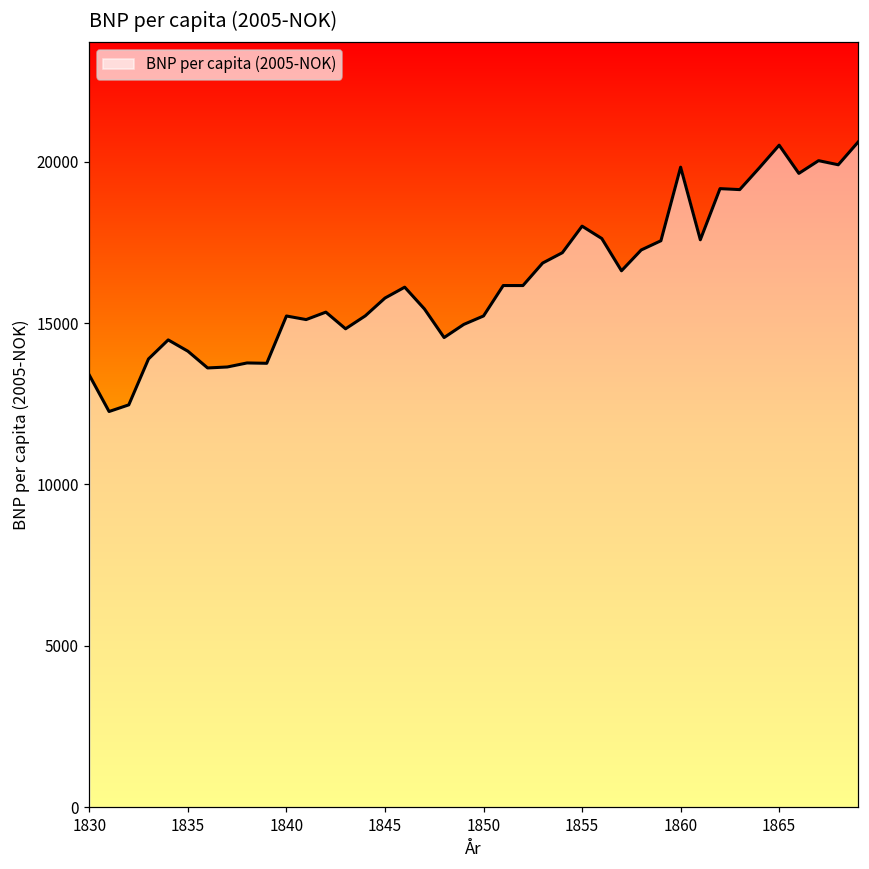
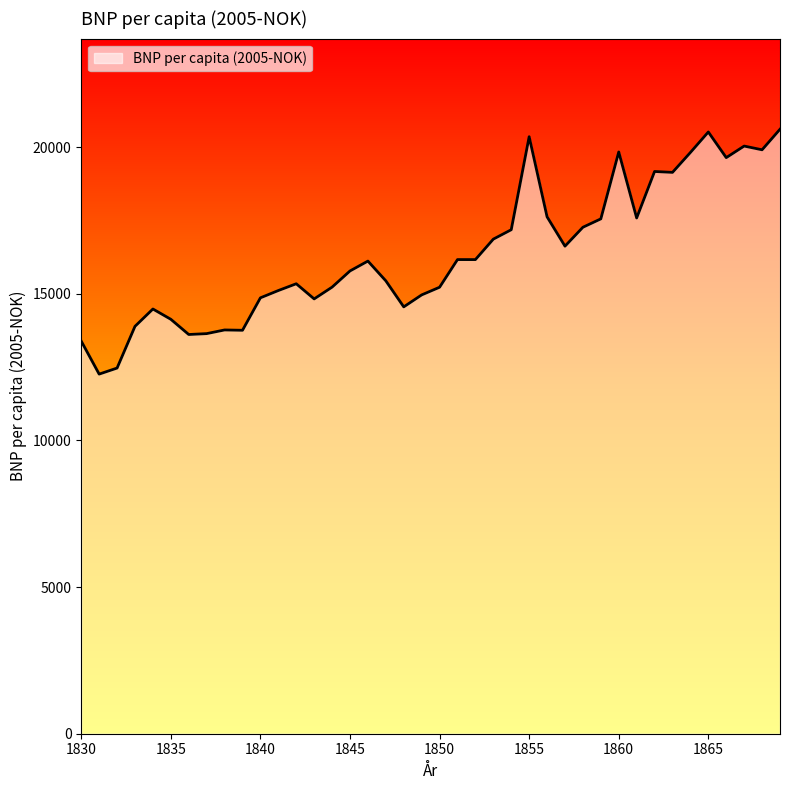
  {
    "1830": 13400,
    "1835": 14100,
-   "1840": 15200,
+   "1840": 14900,
    "1845": 15800,
    "1850": 15200,
-   "1855": 18000,
+   "1855": 20400,
    "1860": 19800,
    "1865": 20500
  }
